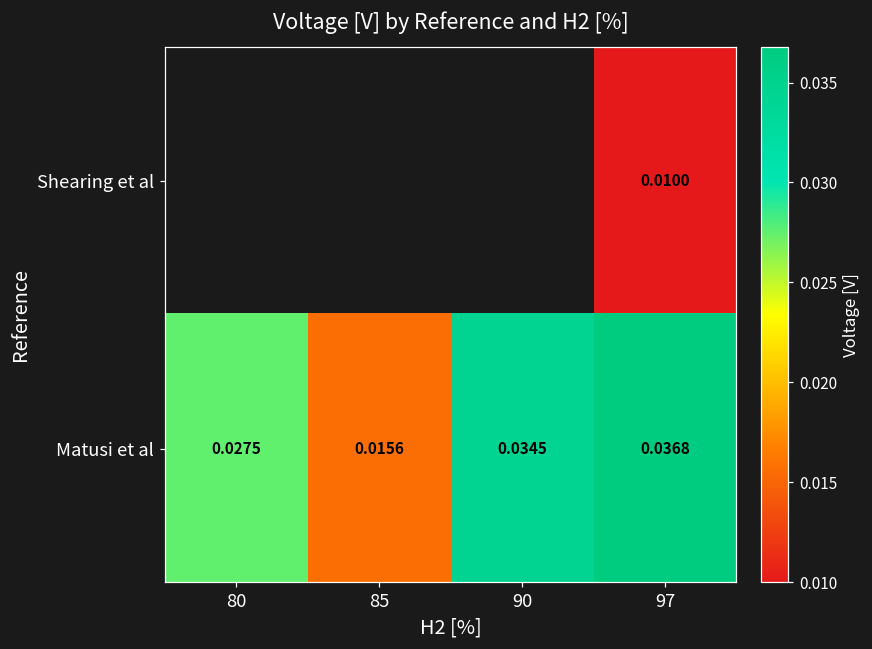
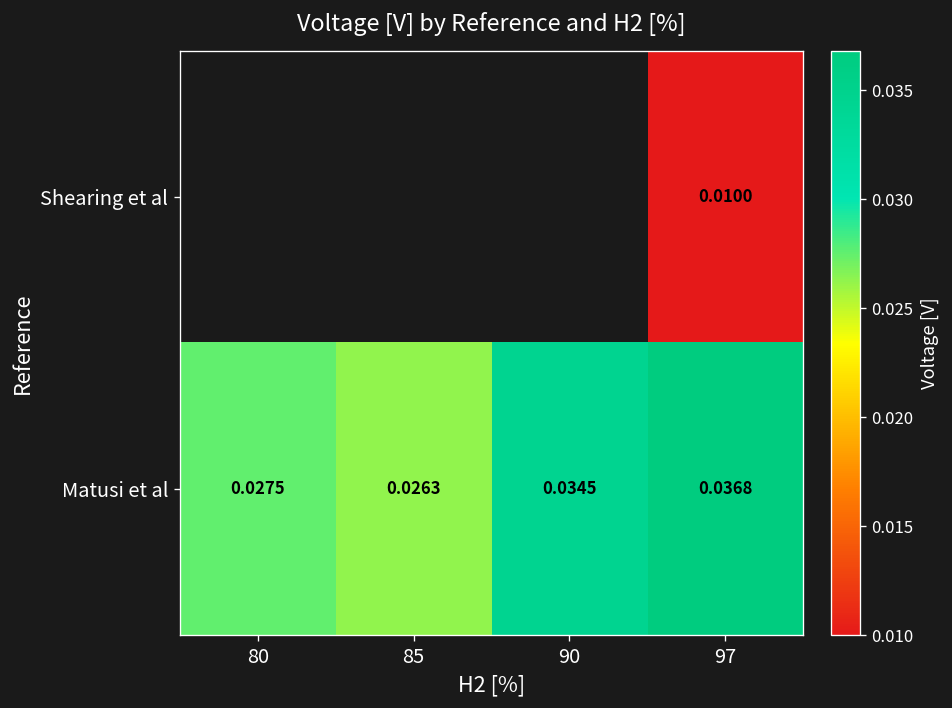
  {
    "Shearing et al": {
      "97": 0.0100
    },
    "Matusi et al": {
      "80": 0.0275,
-     "85": 0.0156,
+     "85": 0.0263,
      "90": 0.0345,
      "97": 0.0368
    }
  }
